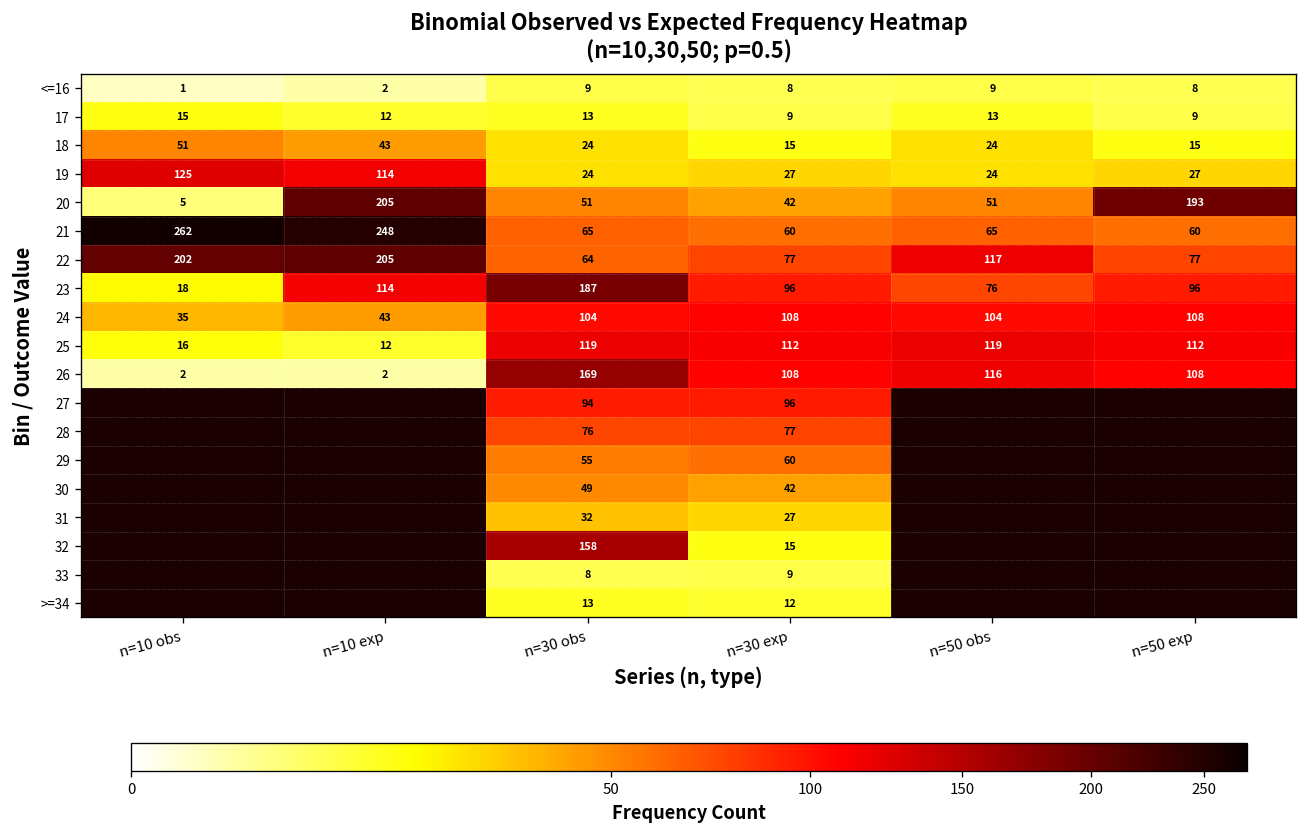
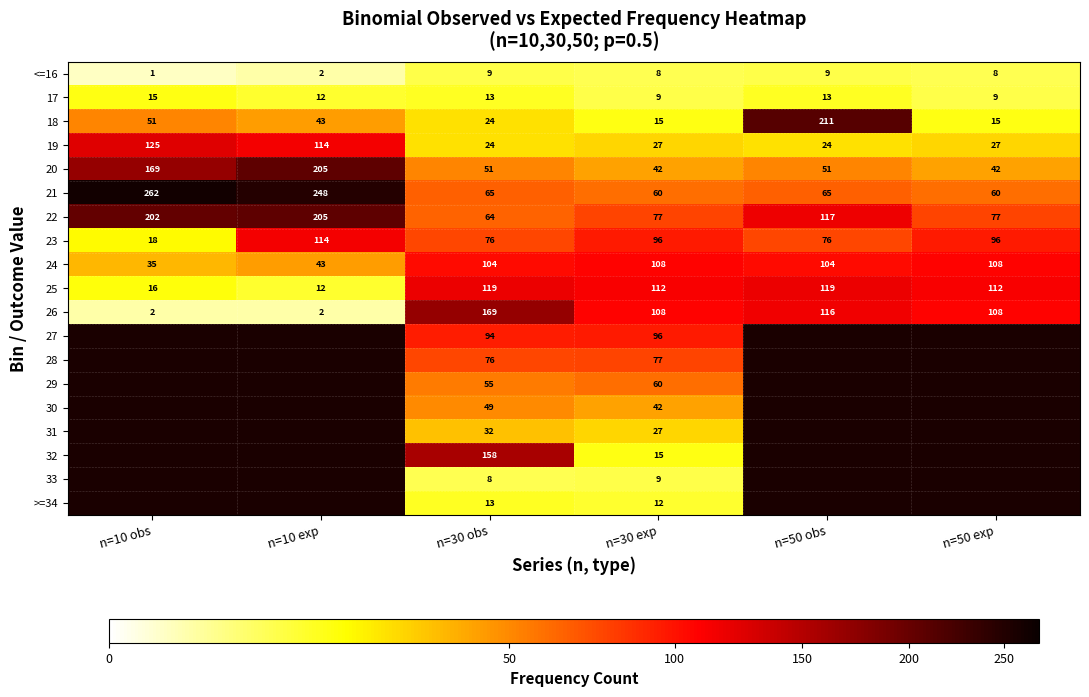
  {
    "<=16": {
      "n=10 obs": 1,
      "n=10 exp": 2,
      "n=30 obs": 9,
      "n=30 exp": 8,
      "n=50 obs": 9,
      "n=50 exp": 8
    },
    "17": {
      "n=10 obs": 15,
      "n=10 exp": 12,
      "n=30 obs": 13,
      "n=30 exp": 9,
      "n=50 obs": 13,
      "n=50 exp": 9
    },
    "18": {
      "n=10 obs": 51,
      "n=10 exp": 43,
      "n=30 obs": 24,
      "n=30 exp": 15,
-     "n=50 obs": 24,
+     "n=50 obs": 211,
      "n=50 exp": 15
    },
    "19": {
      "n=10 obs": 125,
      "n=10 exp": 114,
      "n=30 obs": 24,
      "n=30 exp": 27,
      "n=50 obs": 24,
      "n=50 exp": 27
    },
    "20": {
-     "n=10 obs": 5,
+     "n=10 obs": 169,
      "n=10 exp": 205,
      "n=30 obs": 51,
      "n=30 exp": 42,
      "n=50 obs": 51,
-     "n=50 exp": 193
+     "n=50 exp": 42
    },
    "21": {
      "n=10 obs": 262,
      "n=10 exp": 248,
      "n=30 obs": 65,
      "n=30 exp": 60,
      "n=50 obs": 65,
      "n=50 exp": 60
    },
    "22": {
      "n=10 obs": 202,
      "n=10 exp": 205,
      "n=30 obs": 64,
      "n=30 exp": 77,
      "n=50 obs": 117,
      "n=50 exp": 77
    },
    "23": {
      "n=10 obs": 18,
      "n=10 exp": 114,
-     "n=30 obs": 187,
+     "n=30 obs": 76,
      "n=30 exp": 96,
      "n=50 obs": 76,
      "n=50 exp": 96
    },
    "24": {
      "n=10 obs": 35,
      "n=10 exp": 43,
      "n=30 obs": 104,
      "n=30 exp": 108,
      "n=50 obs": 104,
      "n=50 exp": 108
    },
    "25": {
      "n=10 obs": 16,
      "n=10 exp": 12,
      "n=30 obs": 119,
      "n=30 exp": 112,
      "n=50 obs": 119,
      "n=50 exp": 112
    },
    "26": {
      "n=10 obs": 2,
      "n=10 exp": 2,
      "n=30 obs": 169,
      "n=30 exp": 108,
      "n=50 obs": 116,
      "n=50 exp": 108
    },
    "27": {
      "n=30 obs": 94,
      "n=30 exp": 96
    },
    "28": {
      "n=30 obs": 76,
      "n=30 exp": 77
    },
    "29": {
      "n=30 obs": 55,
      "n=30 exp": 60
    },
    "30": {
      "n=30 obs": 49,
      "n=30 exp": 42
    },
    "31": {
      "n=30 obs": 32,
      "n=30 exp": 27
    },
    "32": {
      "n=30 obs": 158,
      "n=30 exp": 15
    },
    "33": {
      "n=30 obs": 8,
      "n=30 exp": 9
    },
    ">=34": {
      "n=30 obs": 13,
      "n=30 exp": 12
    }
  }
